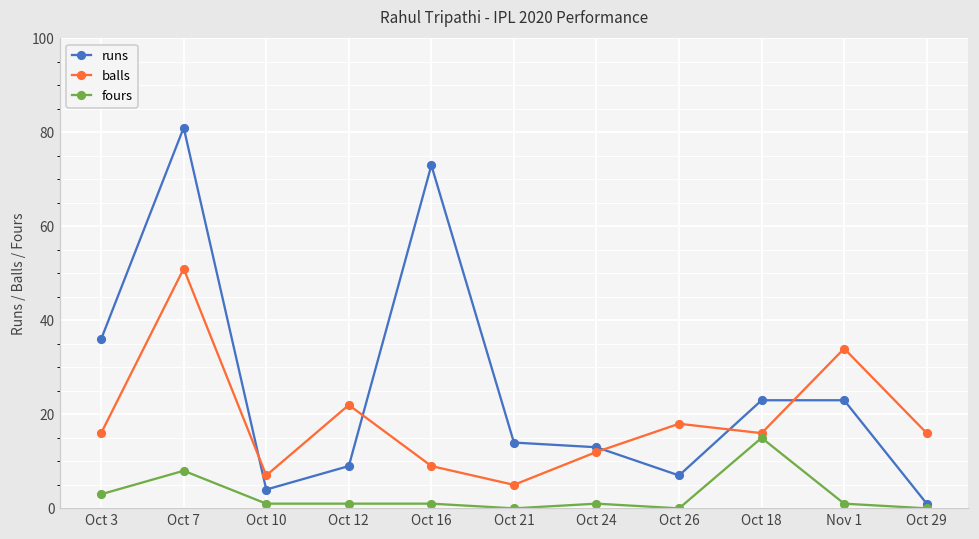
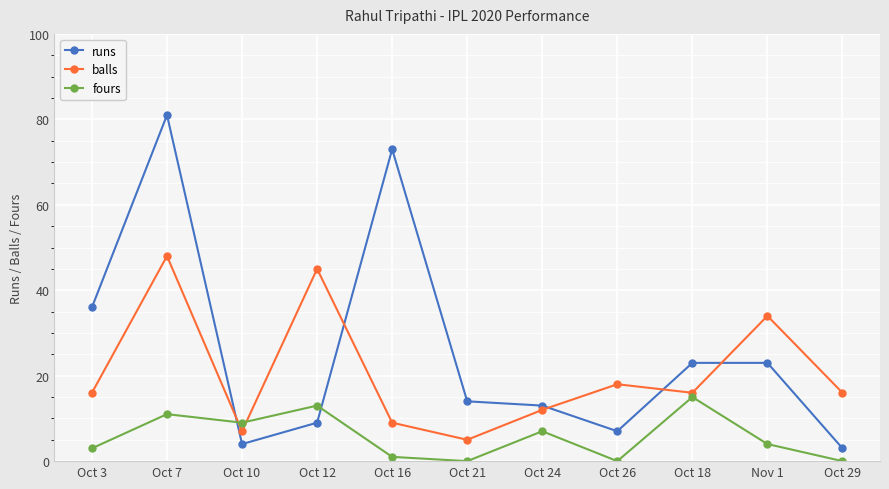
  {
    "runs": {
      "Oct 3": 36,
      "Oct 7": 81,
      "Oct 10": 4,
      "Oct 12": 9,
      "Oct 16": 73,
      "Oct 21": 14,
      "Oct 24": 13,
      "Oct 26": 7,
      "Oct 18": 23,
      "Nov 1": 23,
-     "Oct 29": 1
+     "Oct 29": 3
    },
    "balls": {
      "Oct 3": 16,
-     "Oct 7": 51,
+     "Oct 7": 48,
      "Oct 10": 7,
-     "Oct 12": 22,
+     "Oct 12": 45,
      "Oct 16": 9,
      "Oct 21": 5,
      "Oct 24": 12,
      "Oct 26": 18,
      "Oct 18": 16,
      "Nov 1": 34,
      "Oct 29": 16
    },
    "fours": {
      "Oct 3": 3,
-     "Oct 7": 8,
-     "Oct 10": 1,
-     "Oct 12": 1,
+     "Oct 7": 11,
+     "Oct 10": 9,
+     "Oct 12": 13,
      "Oct 16": 1,
      "Oct 21": 0,
-     "Oct 24": 1,
+     "Oct 24": 7,
      "Oct 26": 0,
      "Oct 18": 15,
-     "Nov 1": 1,
+     "Nov 1": 4,
      "Oct 29": 0
    }
  }
